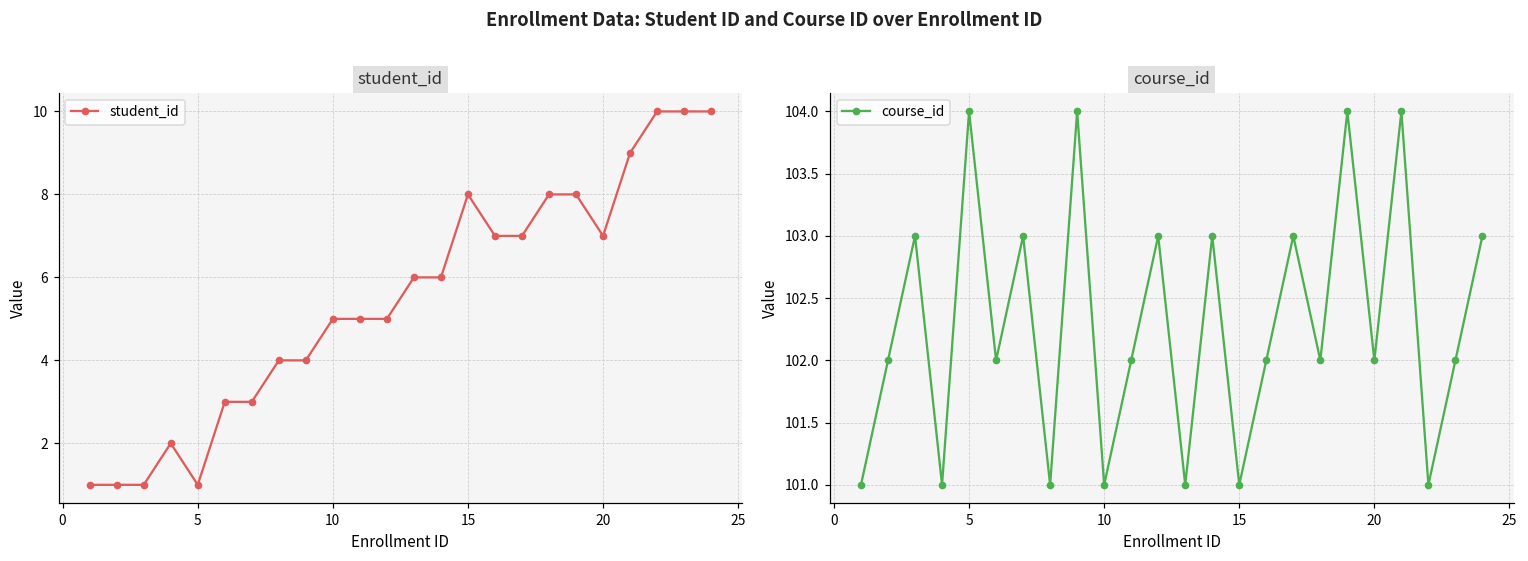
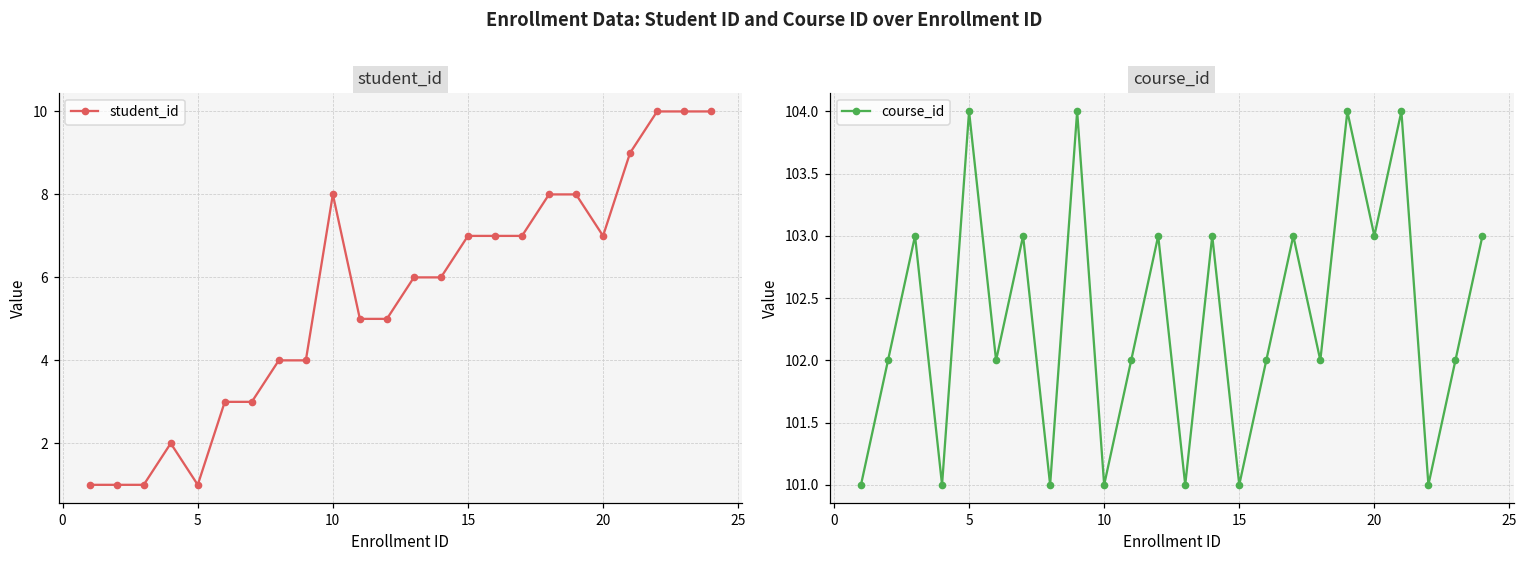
  {
    "student_id": {
      "5": 1,
-     "10": 5,
-     "15": 8,
+     "10": 8,
+     "15": 7,
      "20": 7
    },
    "course_id": {
      "5": 104,
      "10": 101,
      "15": 101,
-     "20": 102
+     "20": 103
    }
  }
